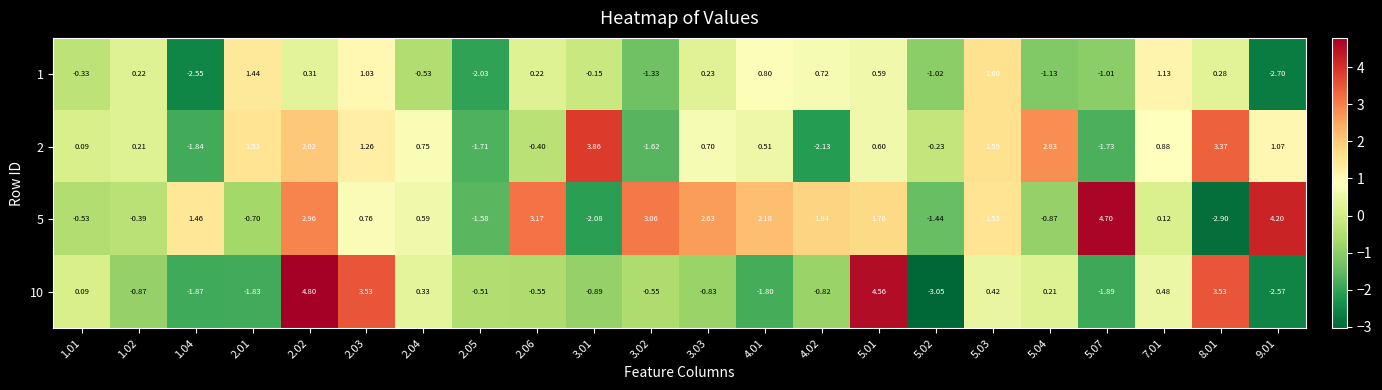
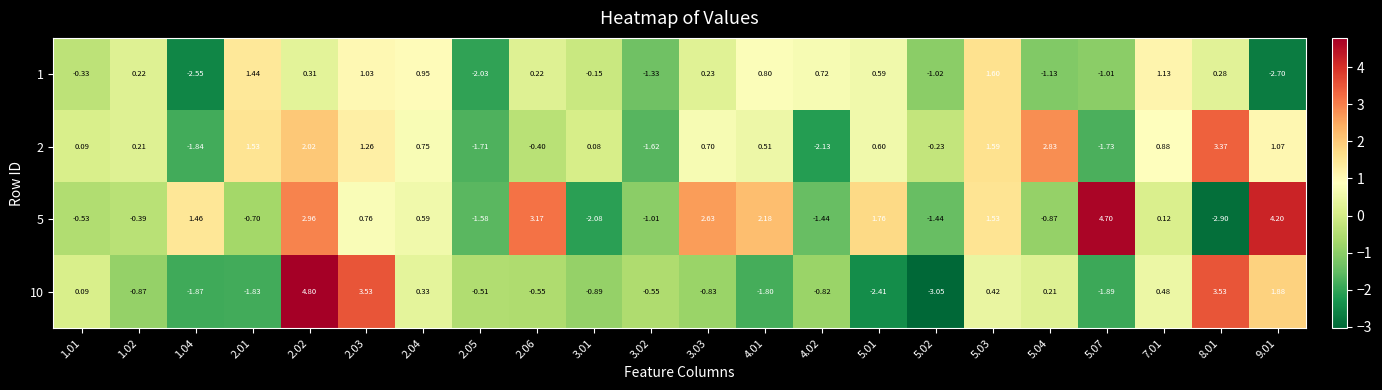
  {
    "1": {
      "1.01": -0.33,
      "1.02": 0.22,
      "1.04": -2.55,
      "2.01": 1.44,
      "2.02": 0.31,
      "2.03": 1.03,
-     "2.04": -0.53,
+     "2.04": 0.95,
      "2.05": -2.03,
      "2.06": 0.22,
      "3.01": -0.15,
      "3.02": -1.33,
      "3.03": 0.23,
      "4.01": 0.80,
      "4.02": 0.72,
      "5.01": 0.59,
      "5.02": -1.02,
      "5.03": 1.60,
      "5.04": -1.13,
      "5.07": -1.01,
      "7.01": 1.13,
      "8.01": 0.28,
      "9.01": -2.70
    },
    "2": {
      "1.01": 0.09,
      "1.02": 0.21,
      "1.04": -1.84,
      "2.01": 1.53,
      "2.02": 2.02,
      "2.03": 1.26,
      "2.04": 0.75,
      "2.05": -1.71,
      "2.06": -0.40,
-     "3.01": 3.86,
+     "3.01": 0.08,
      "3.02": -1.62,
      "3.03": 0.70,
      "4.01": 0.51,
      "4.02": -2.13,
      "5.01": 0.60,
      "5.02": -0.23,
      "5.03": 1.59,
      "5.04": 2.83,
      "5.07": -1.73,
      "7.01": 0.88,
      "8.01": 3.37,
      "9.01": 1.07
    },
    "5": {
      "1.01": -0.53,
      "1.02": -0.39,
      "1.04": 1.46,
      "2.01": -0.70,
      "2.02": 2.96,
      "2.03": 0.76,
      "2.04": 0.59,
      "2.05": -1.58,
      "2.06": 3.17,
      "3.01": -2.08,
-     "3.02": 3.06,
+     "3.02": -1.01,
      "3.03": 2.63,
      "4.01": 2.18,
-     "4.02": 1.84,
+     "4.02": -1.44,
      "5.01": 1.76,
      "5.02": -1.44,
      "5.03": 1.53,
      "5.04": -0.87,
      "5.07": 4.70,
      "7.01": 0.12,
      "8.01": -2.90,
      "9.01": 4.20
    },
    "10": {
      "1.01": 0.09,
      "1.02": -0.87,
      "1.04": -1.87,
      "2.01": -1.83,
      "2.02": 4.80,
      "2.03": 3.53,
      "2.04": 0.33,
      "2.05": -0.51,
      "2.06": -0.55,
      "3.01": -0.89,
      "3.02": -0.55,
      "3.03": -0.83,
      "4.01": -1.80,
      "4.02": -0.82,
-     "5.01": 4.56,
+     "5.01": -2.41,
      "5.02": -3.05,
      "5.03": 0.42,
      "5.04": 0.21,
      "5.07": -1.89,
      "7.01": 0.48,
      "8.01": 3.53,
-     "9.01": -2.57
+     "9.01": 1.88
    }
  }
